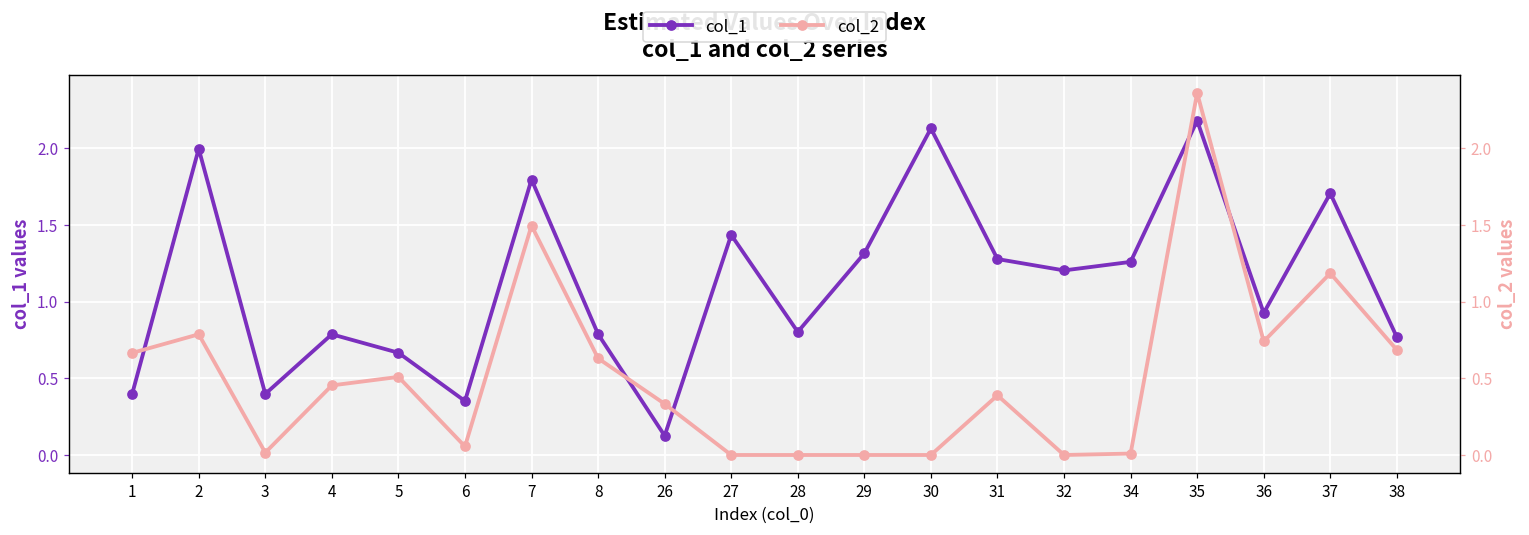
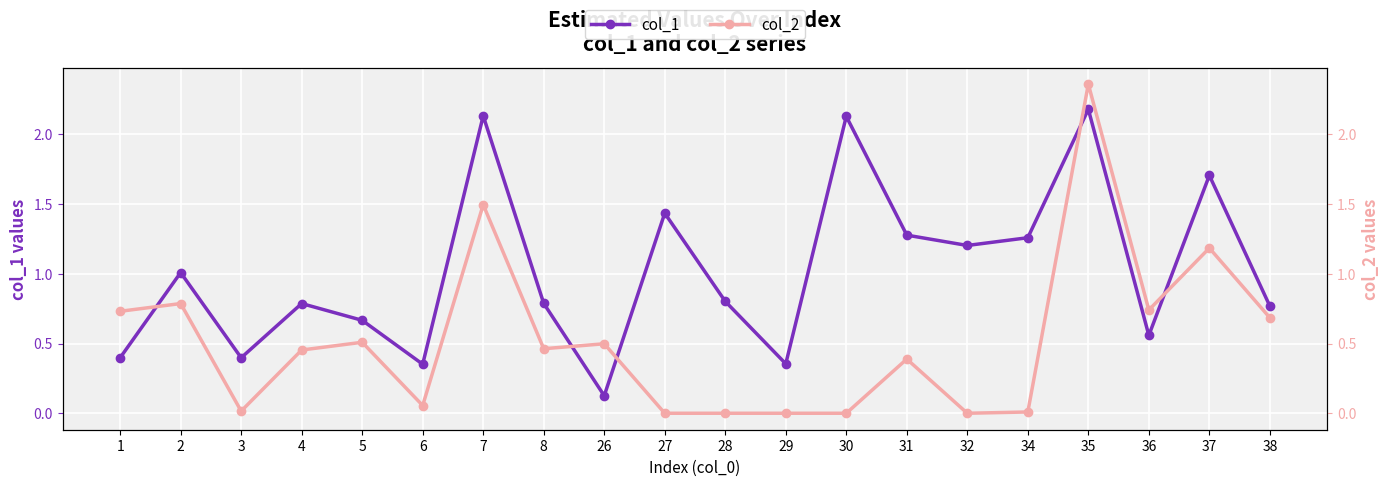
  {
    "col_1": {
      "1": 0.40,
-     "2": 2.00,
+     "2": 1.01,
      "3": 0.40,
      "4": 0.79,
      "5": 0.67,
      "6": 0.35,
-     "7": 1.80,
+     "7": 2.13,
      "8": 0.79,
      "26": 0.13,
      "27": 1.44,
      "28": 0.80,
-     "29": 1.31,
+     "29": 0.35,
      "30": 2.13,
      "31": 1.28,
      "32": 1.20,
      "34": 1.26,
      "35": 2.18,
-     "36": 0.93,
+     "36": 0.56,
      "37": 1.71,
      "38": 0.77
    },
    "col_2": {
-     "1": 0.67,
+     "1": 0.73,
      "2": 0.79,
      "3": 0.02,
      "4": 0.45,
      "5": 0.51,
      "6": 0.06,
      "7": 1.50,
-     "8": 0.63,
-     "26": 0.33,
+     "8": 0.46,
+     "26": 0.50,
      "27": 0.00,
      "28": 0.00,
      "29": 0.00,
      "30": 0.00,
      "31": 0.39,
      "32": 0.00,
      "34": 0.01,
      "35": 2.36,
      "36": 0.74,
      "37": 1.19,
      "38": 0.69
    }
  }
